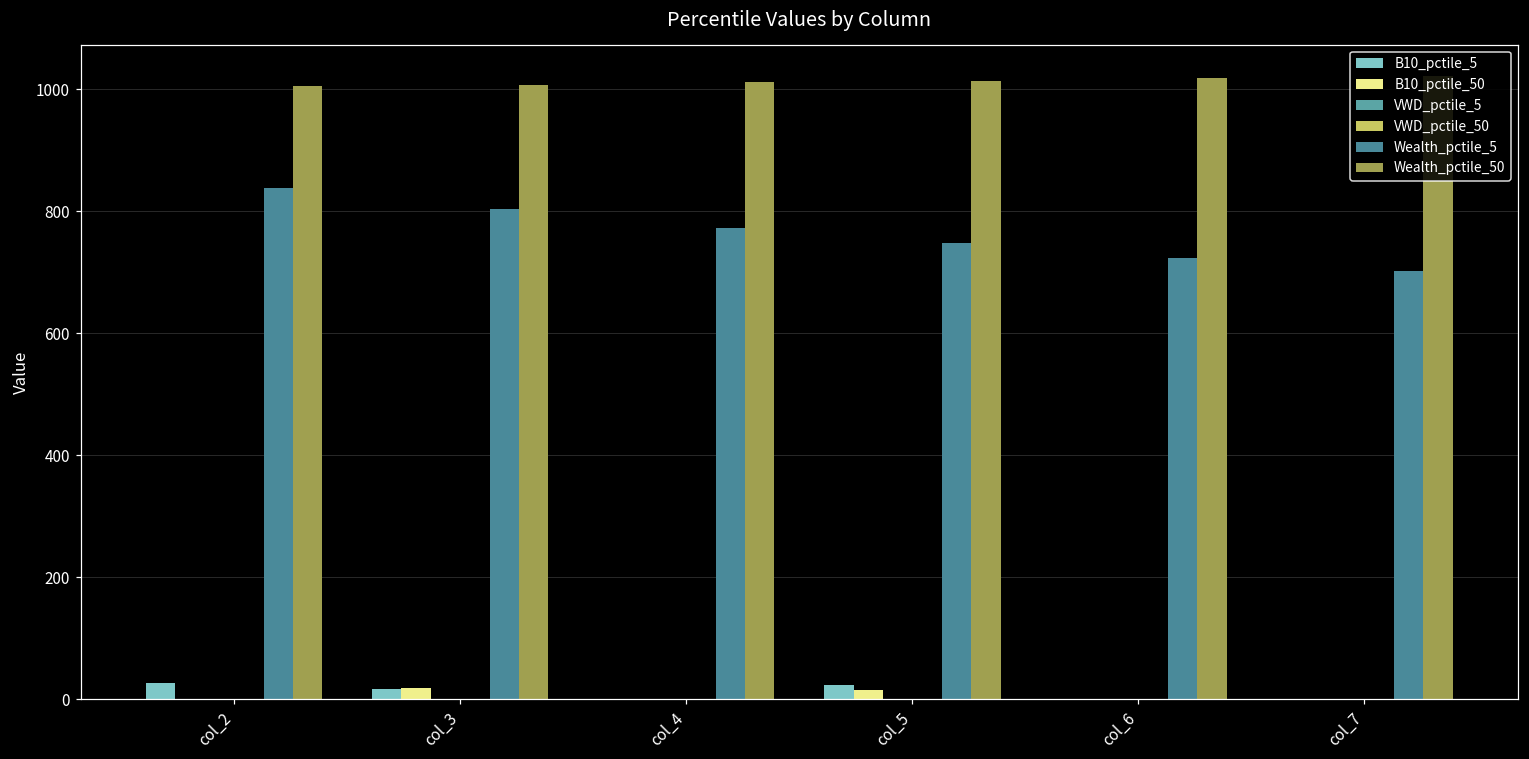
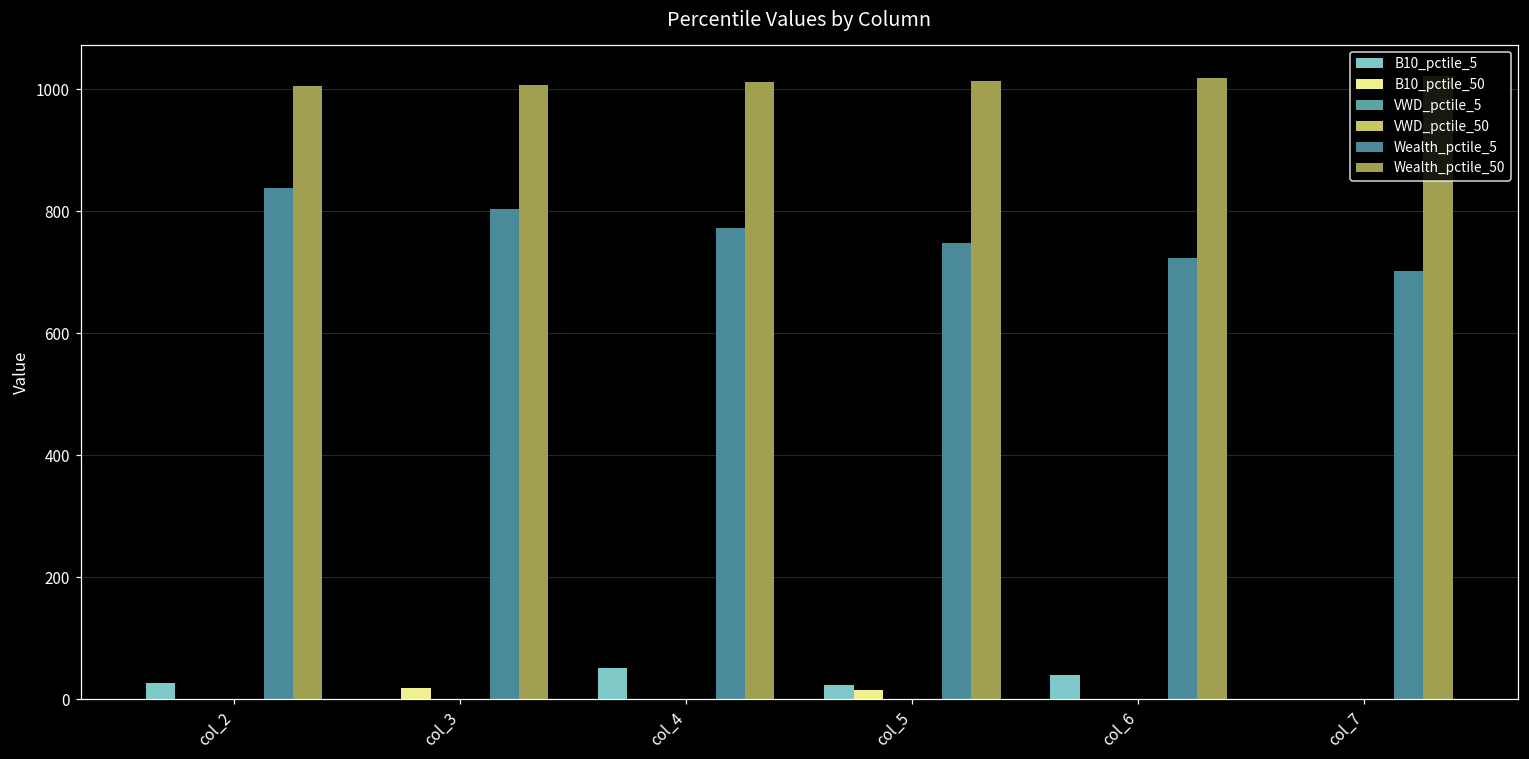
  {
    "B10_pctile_5": {
      "col_2": 30,
-     "col_3": 20,
-     "col_4": 0,
+     "col_3": 0,
+     "col_4": 50,
      "col_5": 20,
-     "col_6": 0
+     "col_6": 40
    },
    "B10_pctile_50": {
      "col_3": 20,
      "col_5": 20
    }
  }
